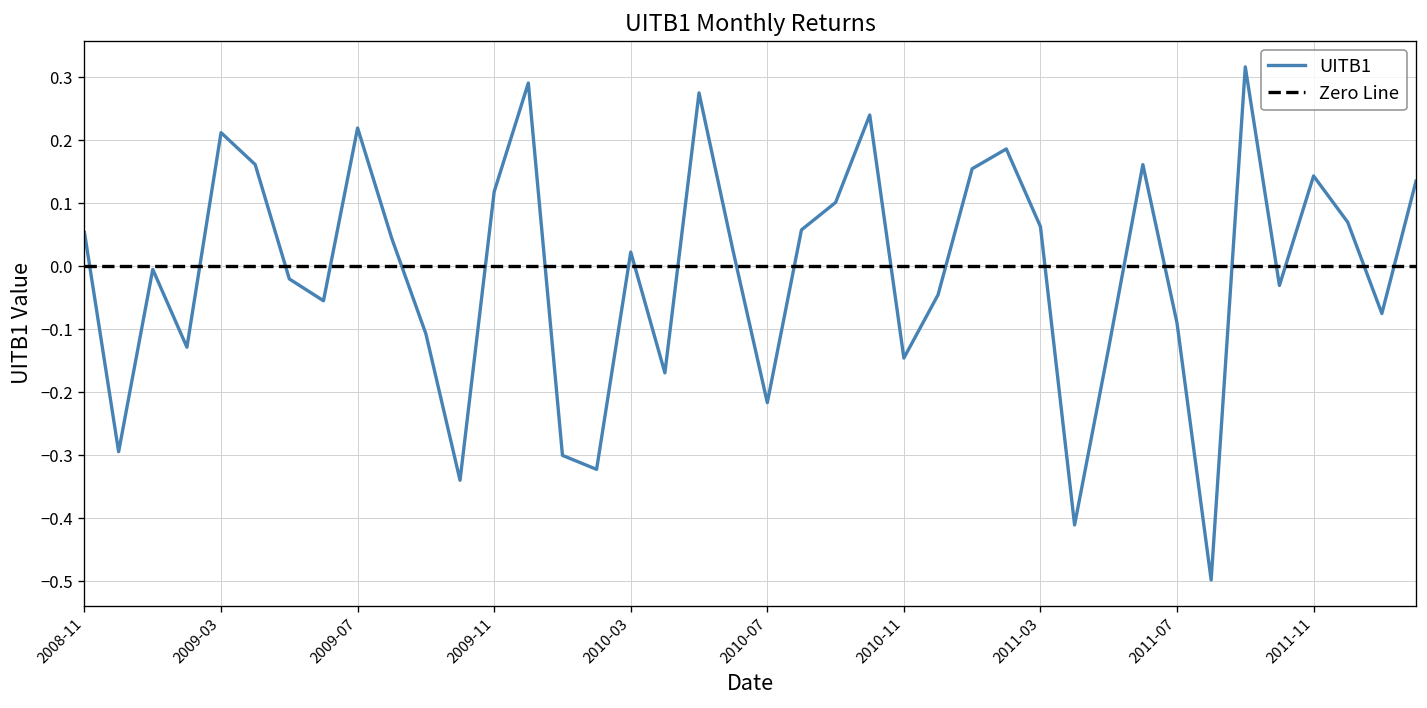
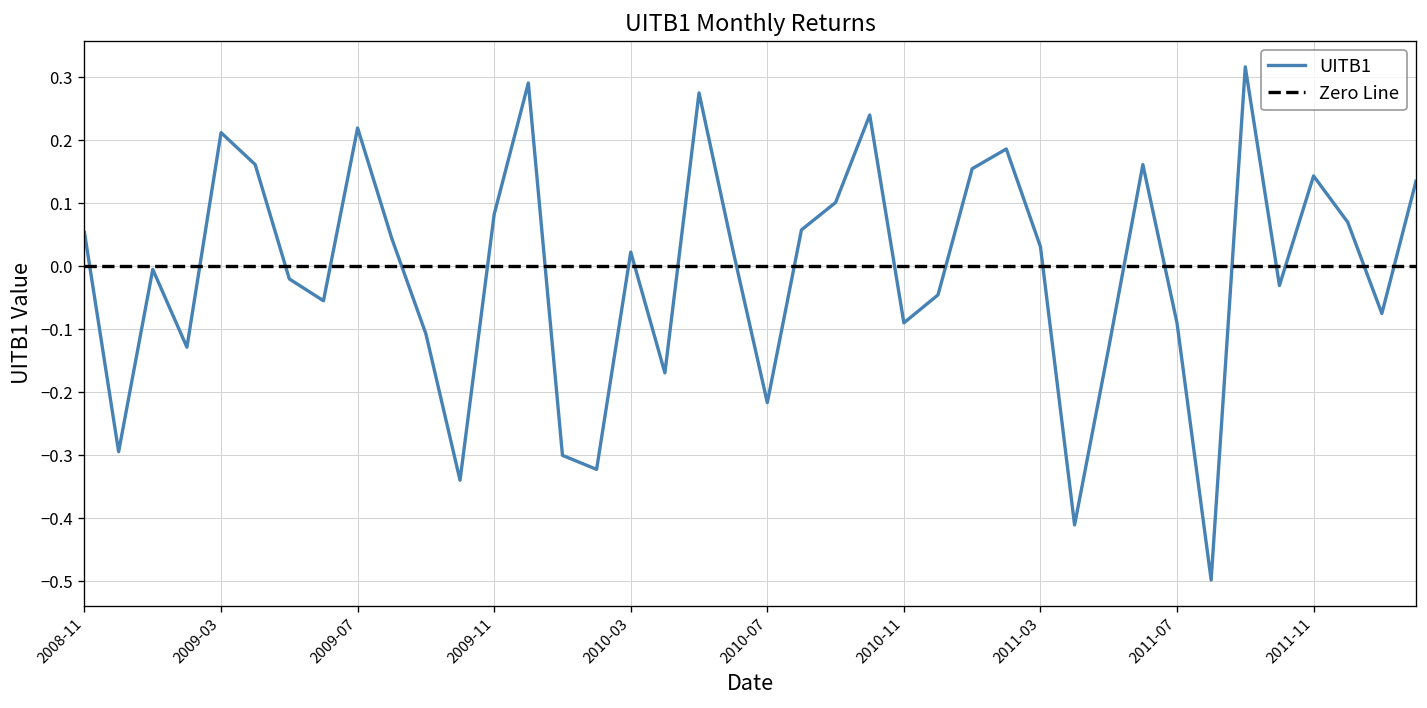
  {
    "2008-11": 0.05,
    "2009-03": 0.21,
    "2009-07": 0.22,
-   "2009-11": 0.12,
+   "2009-11": 0.08,
    "2010-03": 0.02,
    "2010-07": -0.22,
-   "2010-11": -0.15,
-   "2011-03": 0.06,
+   "2010-11": -0.09,
+   "2011-03": 0.03,
    "2011-07": -0.09,
    "2011-11": 0.14
  }
